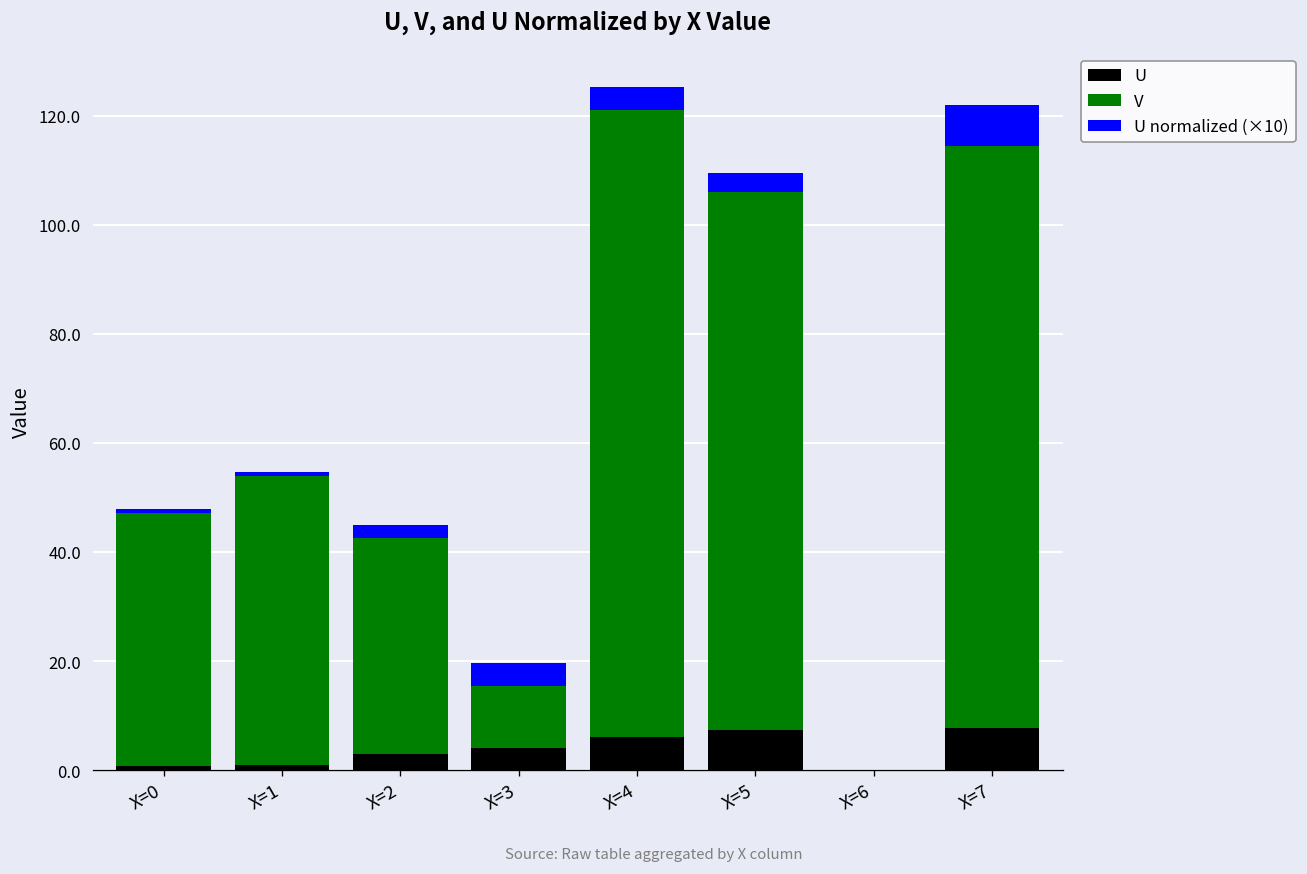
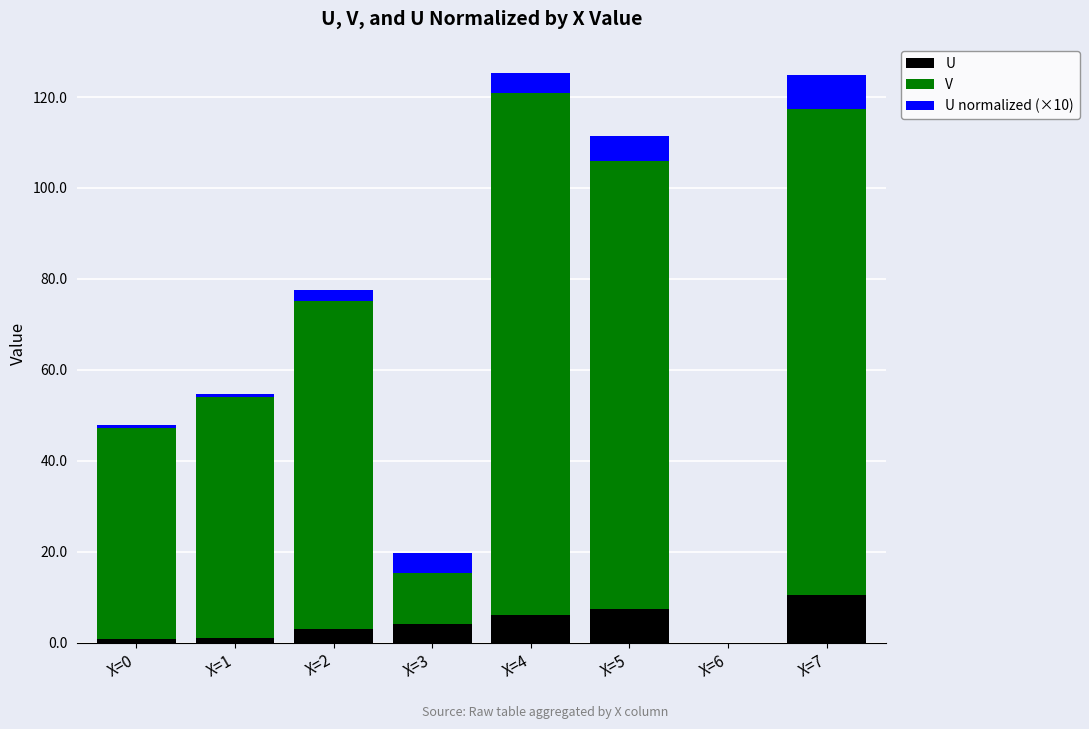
  {
    "U": {
      "X=0": 1,
      "X=1": 1,
      "X=2": 3,
      "X=3": 4,
      "X=4": 6,
      "X=5": 7,
      "X=6": 0,
-     "X=7": 8
+     "X=7": 11
    },
    "V": {
      "X=0": 46,
      "X=1": 53,
-     "X=2": 40,
+     "X=2": 72,
      "X=3": 11,
      "X=4": 115,
      "X=5": 99,
      "X=6": 0,
      "X=7": 107
    },
    "U normalized (×10)": {
      "X=0": 1,
      "X=1": 1,
      "X=2": 2,
      "X=3": 4,
      "X=4": 4,
-     "X=5": 4,
+     "X=5": 5,
      "X=6": 0,
      "X=7": 8
    }
  }
